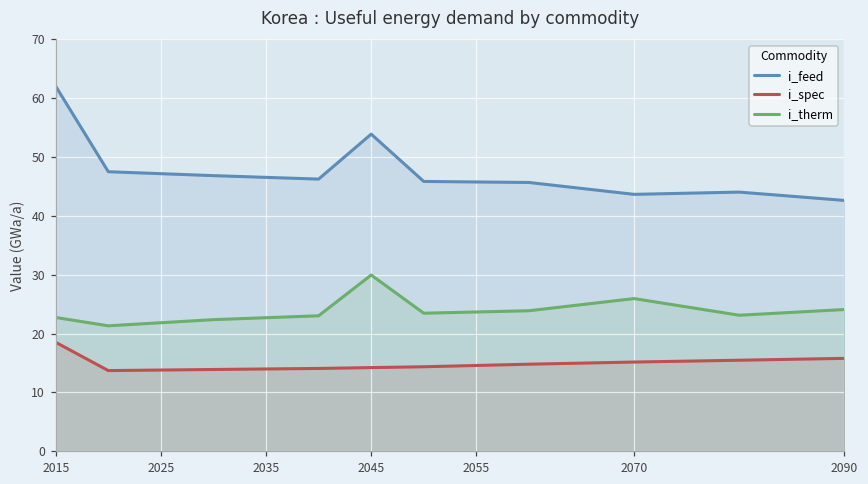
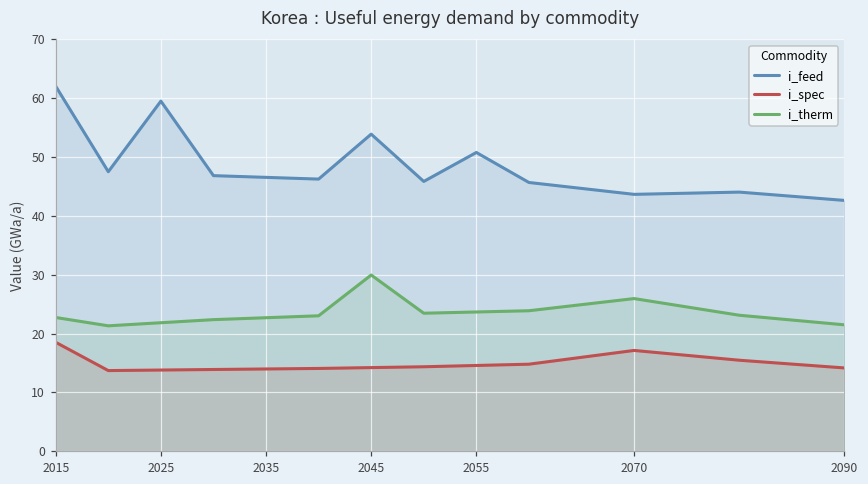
  {
    "i_feed": {
      "2015": 62,
-     "2025": 47,
+     "2025": 60,
      "2035": 47,
      "2045": 54,
-     "2055": 46,
+     "2055": 51,
      "2070": 44,
      "2090": 43
    },
    "i_spec": {
      "2015": 19,
      "2025": 14,
      "2035": 14,
      "2045": 14,
      "2055": 15,
-     "2070": 15,
-     "2090": 16
+     "2070": 17,
+     "2090": 14
    },
    "i_therm": {
      "2015": 23,
      "2025": 22,
      "2035": 23,
      "2045": 30,
      "2055": 24,
      "2070": 26,
-     "2090": 24
+     "2090": 22
    }
  }
